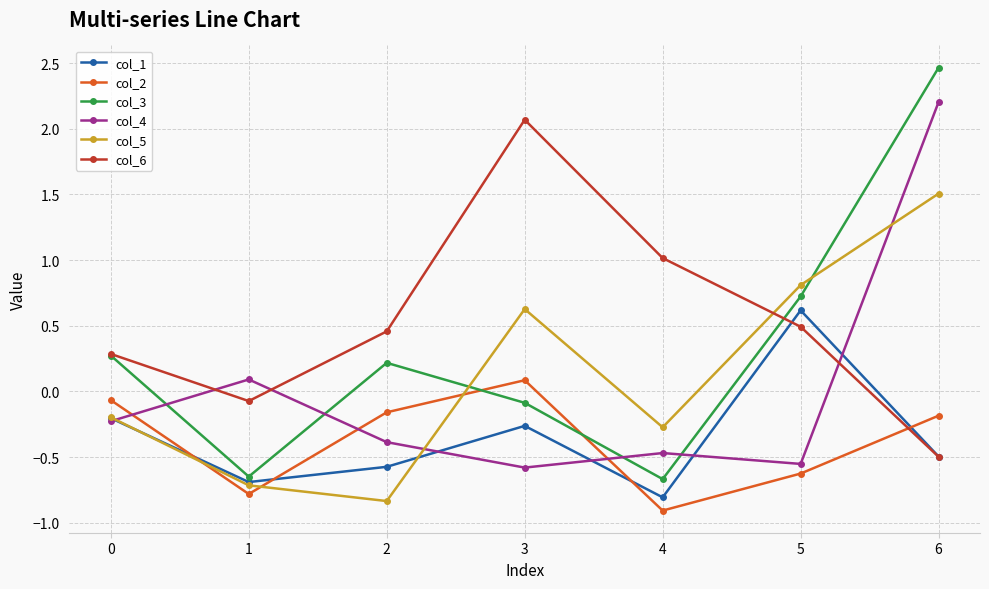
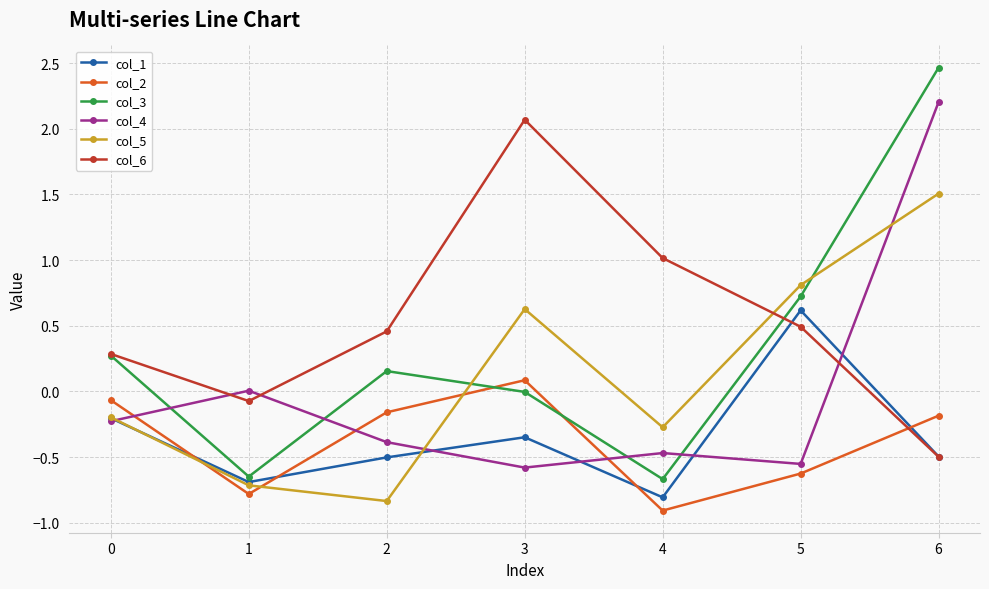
  {
    "col_1": {
      "1": -0.69,
-     "2": -0.57,
-     "3": -0.26,
+     "2": -0.50,
+     "3": -0.35,
      "4": -0.81,
      "5": 0.62
    },
    "col_3": {
      "1": -0.65,
-     "2": 0.22,
-     "3": -0.09,
+     "2": 0.16,
+     "3": 0.00,
      "4": -0.67,
      "5": 0.72,
      "6": 2.47
    },
    "col_4": {
      "0": -0.23,
-     "1": 0.09,
+     "1": 0.01,
      "2": -0.39,
      "3": -0.58,
      "4": -0.47,
      "5": -0.55,
      "6": 2.20
    },
    "col_5": {
      "1": -0.72,
      "2": -0.83,
      "3": 0.63,
      "4": -0.27,
      "5": 0.81,
      "6": 1.51
    }
  }
